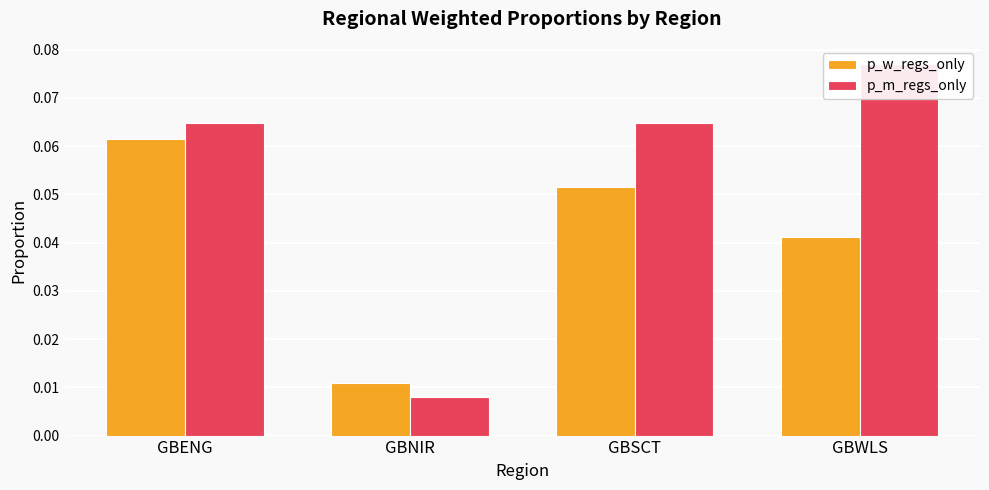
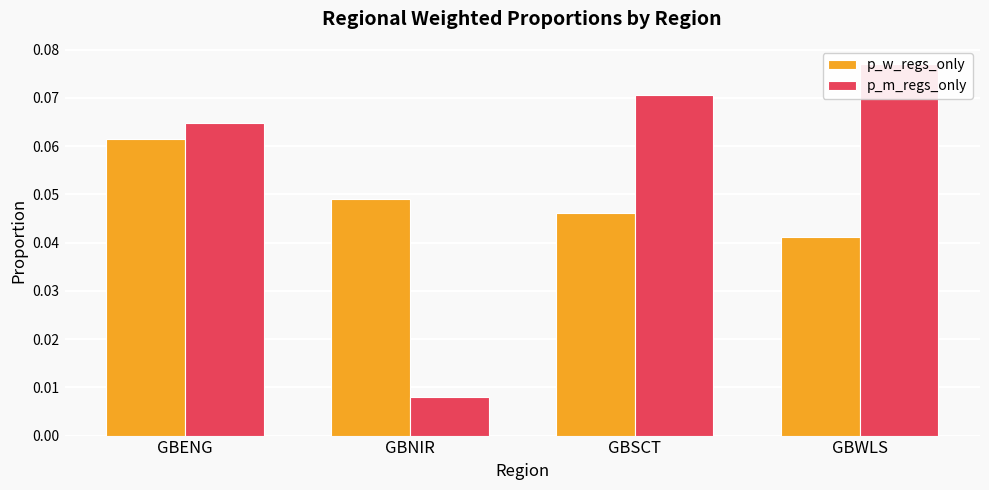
  {
    "p_w_regs_only": {
      "GBENG": 0.061,
-     "GBNIR": 0.011,
-     "GBSCT": 0.051,
+     "GBNIR": 0.049,
+     "GBSCT": 0.046,
      "GBWLS": 0.041
    },
    "p_m_regs_only": {
      "GBENG": 0.065,
      "GBNIR": 0.008,
-     "GBSCT": 0.065
+     "GBSCT": 0.071
    }
  }
